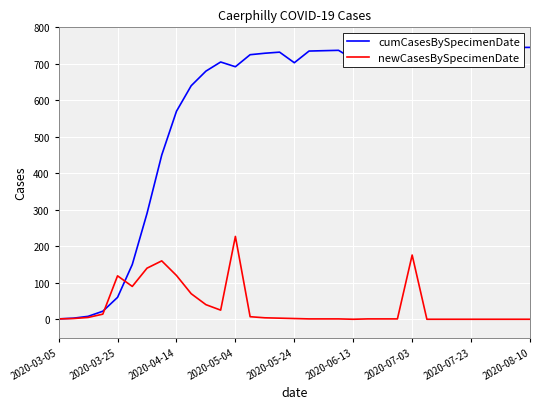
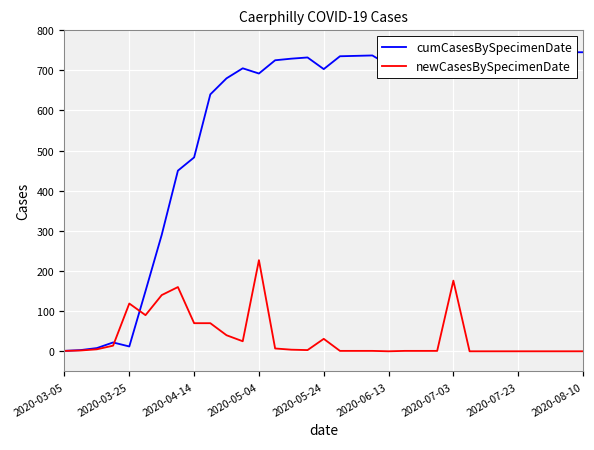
  {
    "cumCasesBySpecimenDate": {
-     "2020-03-25": 60,
-     "2020-04-14": 570,
+     "2020-03-25": 10,
+     "2020-04-14": 480,
      "2020-05-04": 690,
      "2020-05-24": 700,
      "2020-08-10": 750
    },
    "newCasesBySpecimenDate": {
      "2020-03-25": 120,
-     "2020-04-14": 120,
+     "2020-04-14": 70,
      "2020-05-04": 230,
-     "2020-05-24": 0,
+     "2020-05-24": 30,
      "2020-06-13": 0,
      "2020-07-03": 180,
      "2020-07-23": 0,
      "2020-08-10": 0
    }
  }
